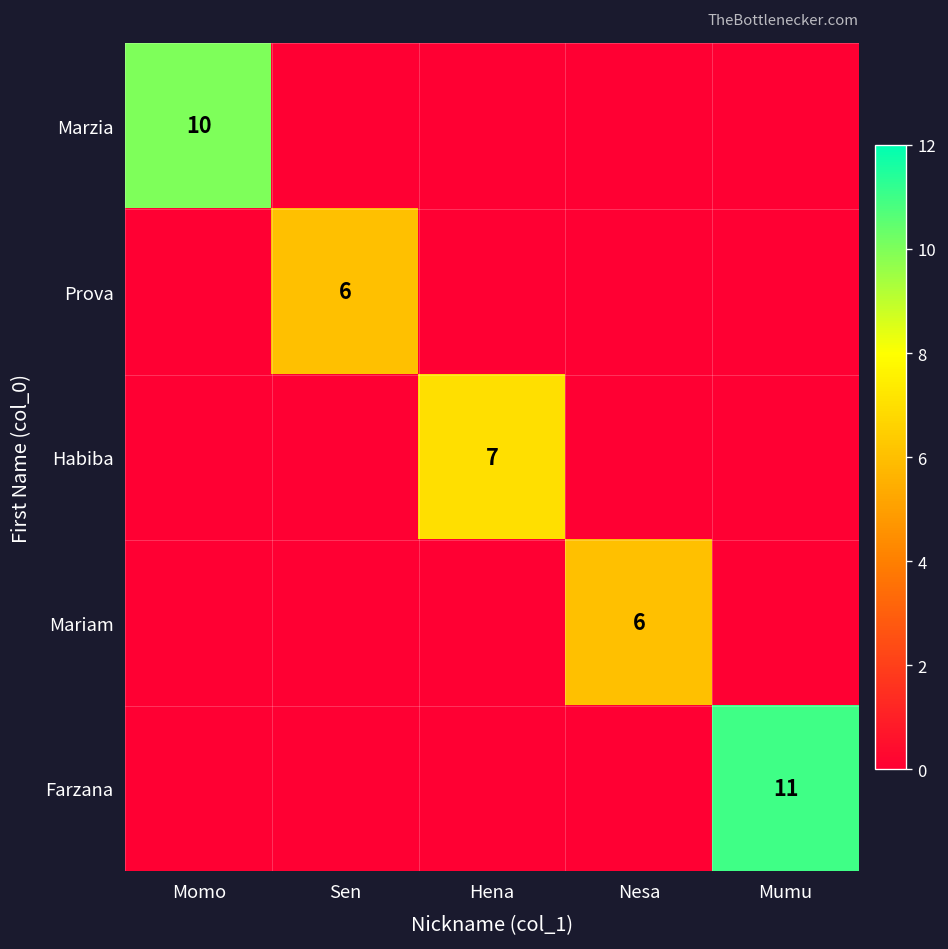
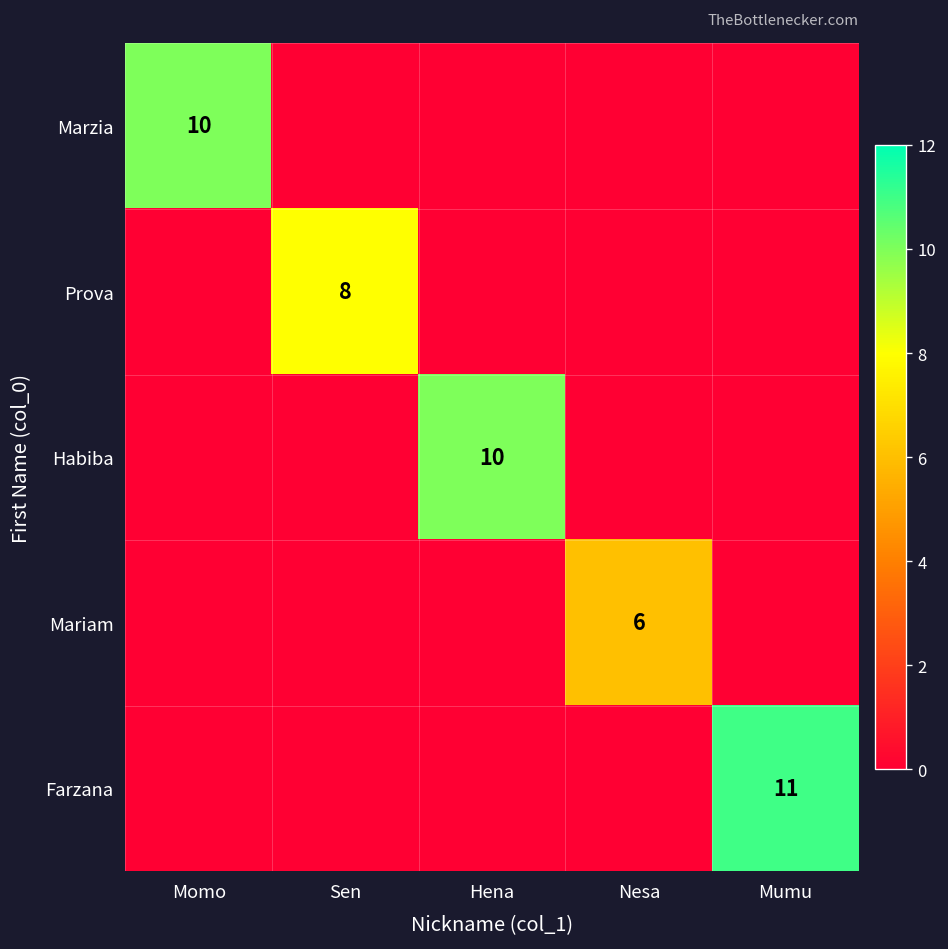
  {
    "Marzia": {
      "Momo": 10
    },
    "Prova": {
-     "Sen": 6
+     "Sen": 8
    },
    "Habiba": {
-     "Hena": 7
+     "Hena": 10
    },
    "Mariam": {
      "Nesa": 6
    },
    "Farzana": {
      "Mumu": 11
    }
  }
